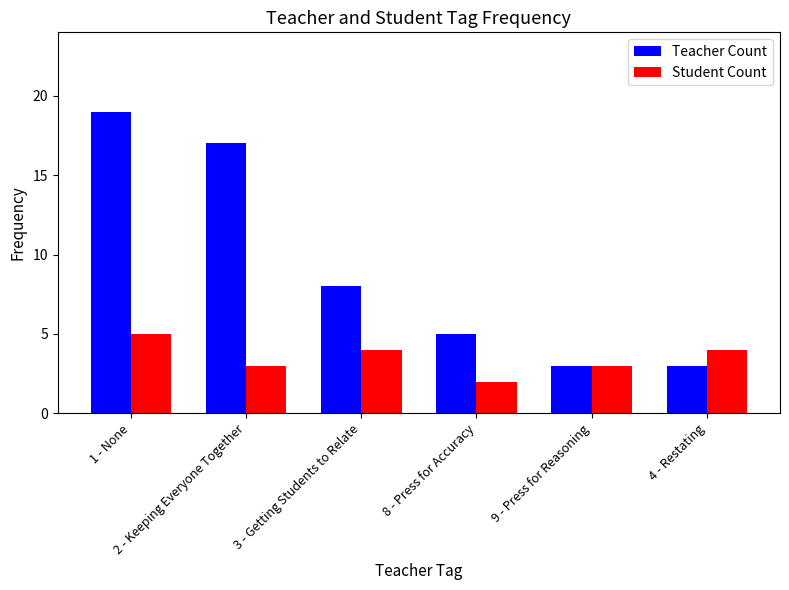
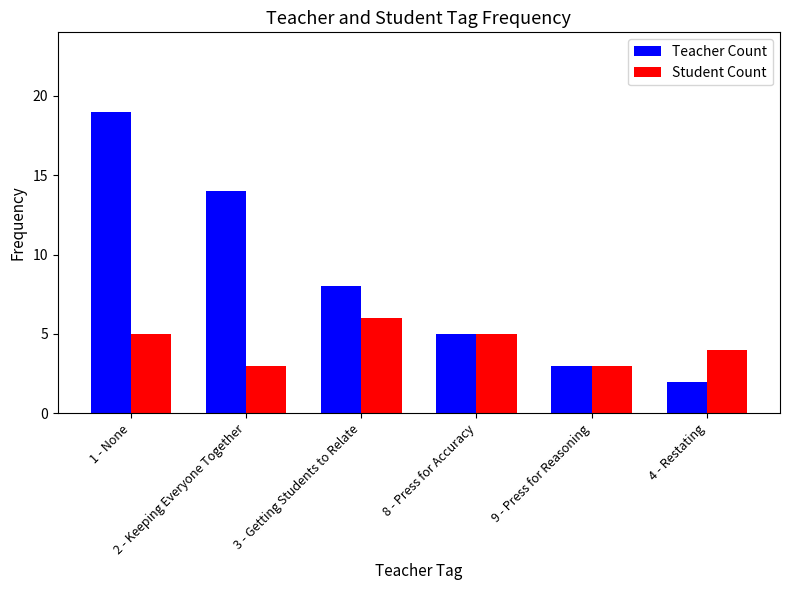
  {
    "Teacher Count": {
      "1 - None": 19,
-     "2 - Keeping Everyone Together": 17,
+     "2 - Keeping Everyone Together": 14,
      "3 - Getting Students to Relate": 8,
      "8 - Press for Accuracy": 5,
      "9 - Press for Reasoning": 3,
-     "4 - Restating": 3
+     "4 - Restating": 2
    },
    "Student Count": {
      "1 - None": 5,
      "2 - Keeping Everyone Together": 3,
-     "3 - Getting Students to Relate": 4,
-     "8 - Press for Accuracy": 2,
+     "3 - Getting Students to Relate": 6,
+     "8 - Press for Accuracy": 5,
      "9 - Press for Reasoning": 3,
      "4 - Restating": 4
    }
  }
